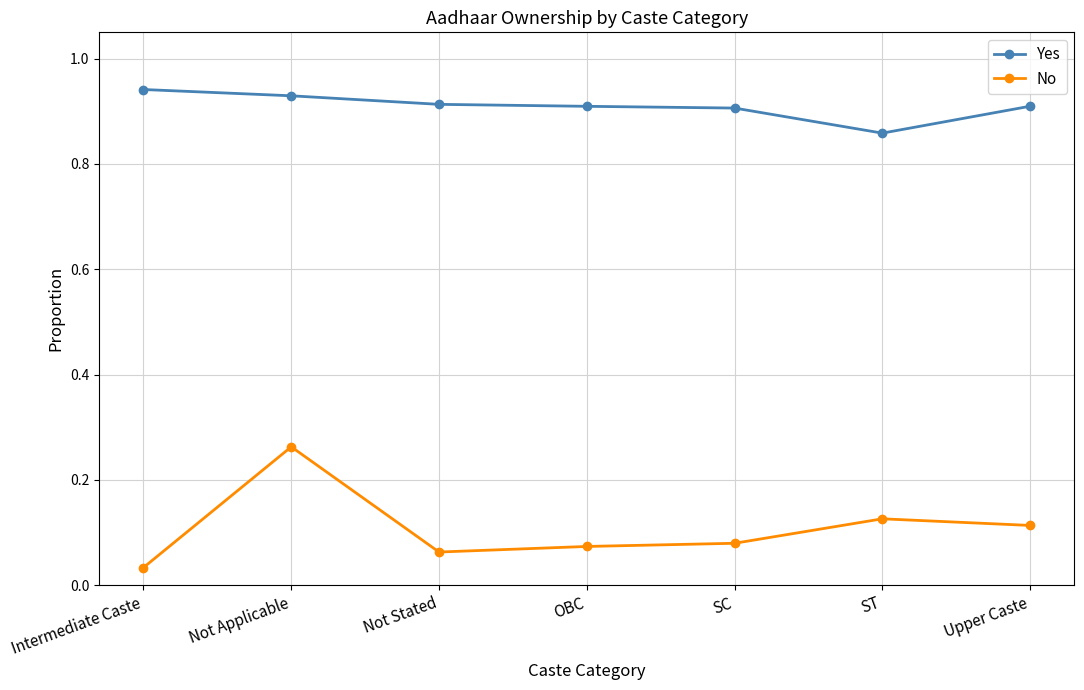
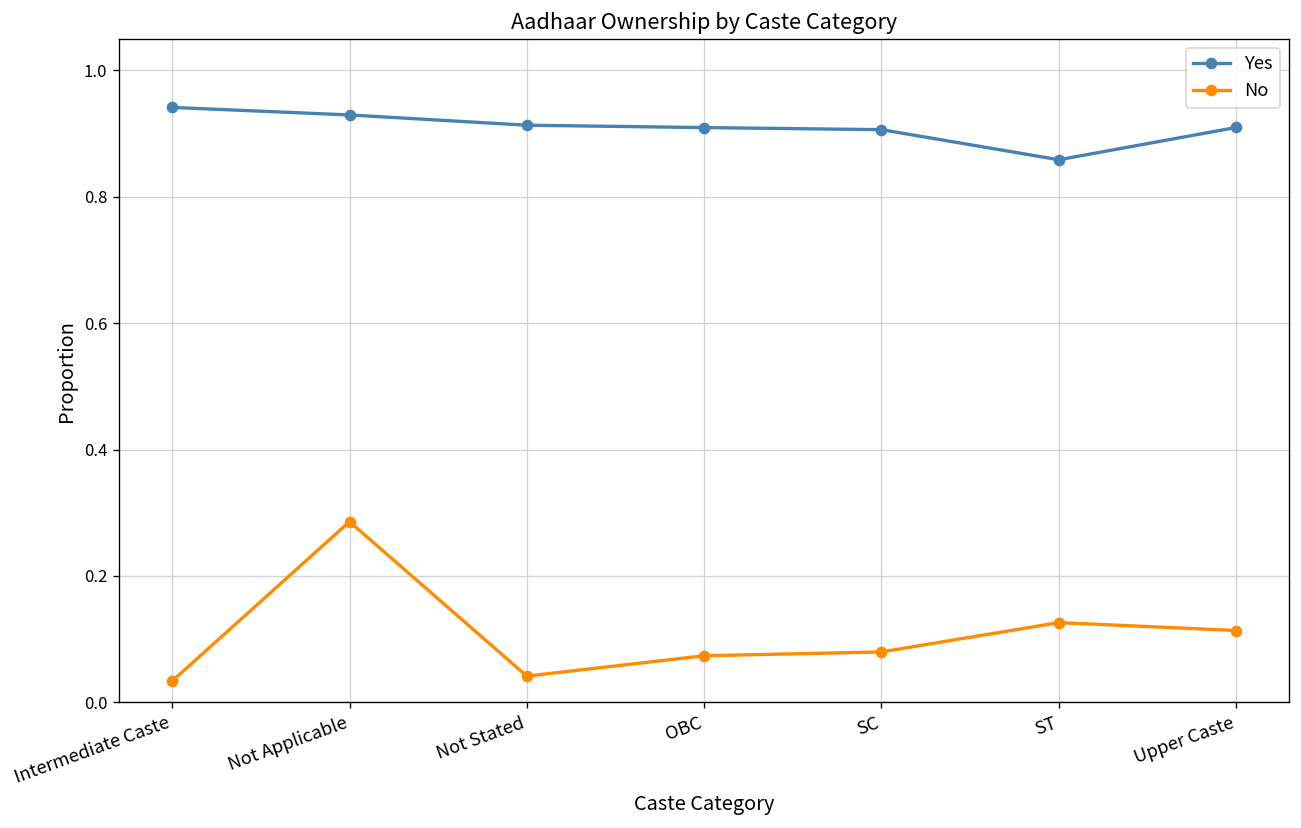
  {
    "Yes": {
      "Intermediate Caste": 0.94,
      "Not Applicable": 0.93,
      "Not Stated": 0.91,
      "OBC": 0.91,
      "SC": 0.91,
      "ST": 0.86,
      "Upper Caste": 0.91
    },
    "No": {
      "Intermediate Caste": 0.03,
-     "Not Applicable": 0.26,
-     "Not Stated": 0.06,
+     "Not Applicable": 0.29,
+     "Not Stated": 0.04,
      "OBC": 0.07,
      "SC": 0.08,
      "ST": 0.13,
      "Upper Caste": 0.11
    }
  }
